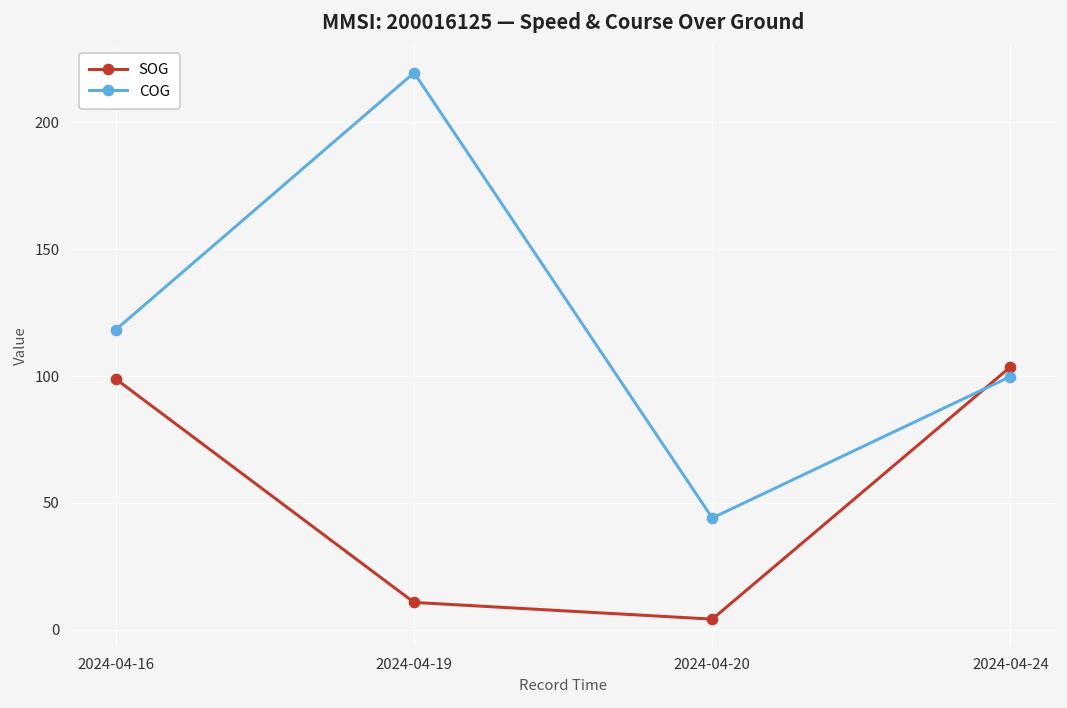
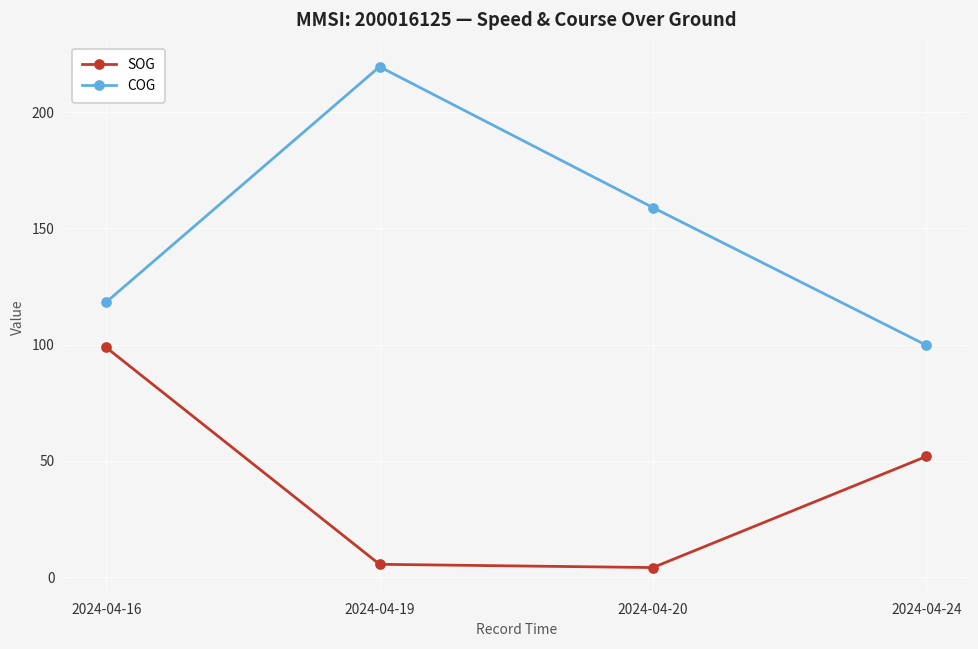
  {
    "SOG": {
      "2024-04-16": 99,
-     "2024-04-19": 11,
+     "2024-04-19": 6,
      "2024-04-20": 4,
-     "2024-04-24": 104
+     "2024-04-24": 52
    },
    "COG": {
      "2024-04-16": 118,
      "2024-04-19": 220,
-     "2024-04-20": 44,
+     "2024-04-20": 159,
      "2024-04-24": 100
    }
  }
